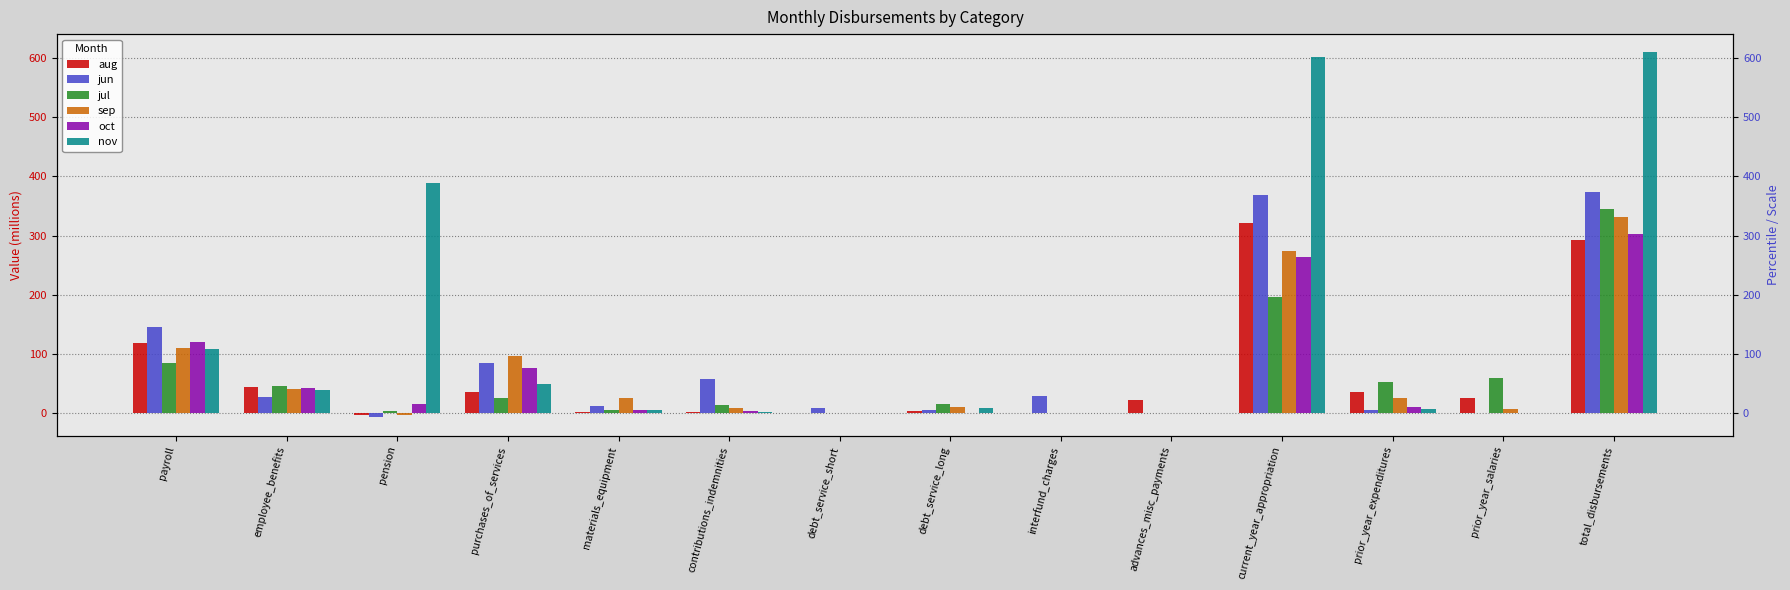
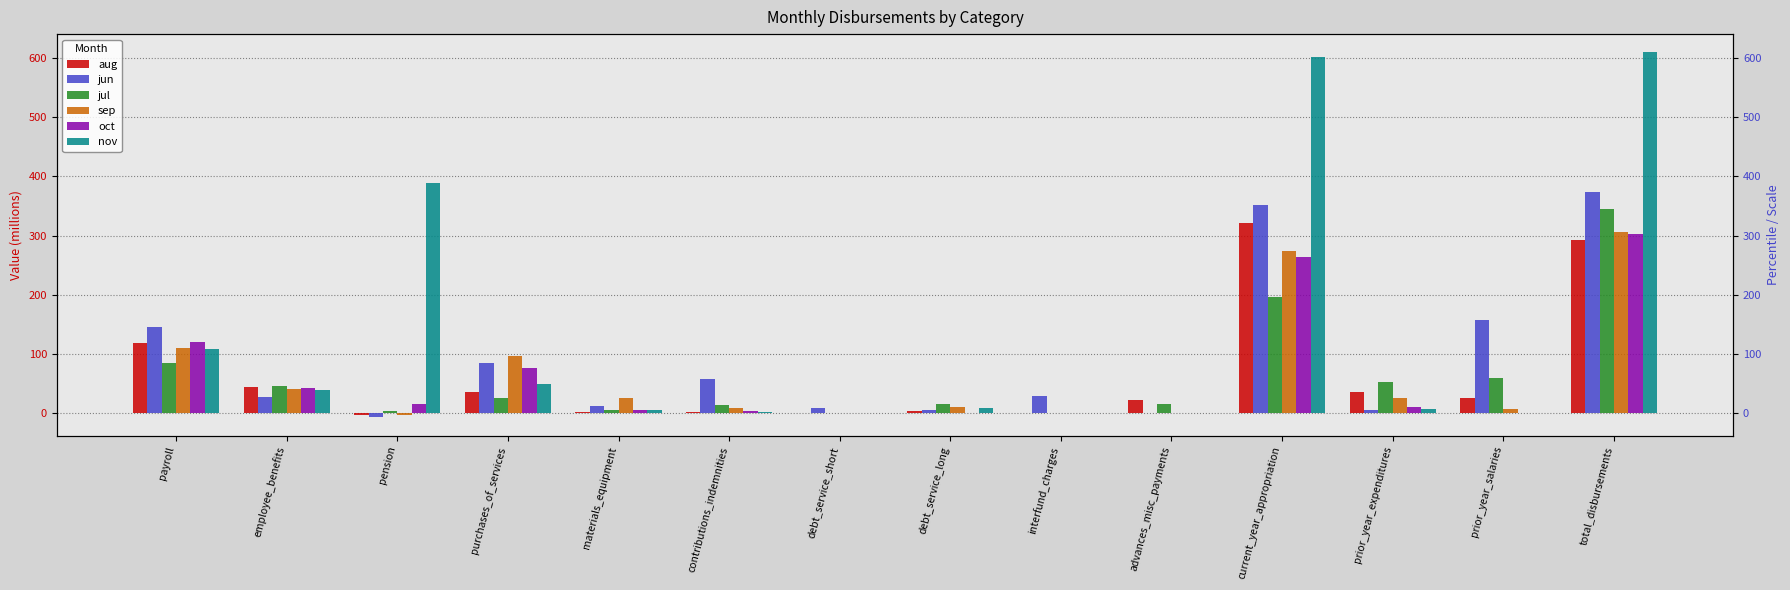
  {
    "aug": {
      "payroll": 120,
      "employee_benefits": 40,
      "purchases_of_services": 40,
      "debt_service_short": 0,
      "debt_service_long": 0,
      "advances_misc_payments": 20,
      "current_year_appropriation": 320,
      "prior_year_expenditures": 40,
      "prior_year_salaries": 30,
      "total_disbursements": 290
    },
    "jun": {
      "payroll": 150,
      "employee_benefits": 30,
      "pension": -10,
      "purchases_of_services": 80,
      "materials_equipment": 10,
      "contributions_indemnities": 60,
      "debt_service_short": 10,
      "debt_service_long": 10,
      "interfund_charges": 30,
      "advances_misc_payments": 0,
-     "current_year_appropriation": 370,
+     "current_year_appropriation": 350,
      "prior_year_expenditures": 10,
-     "prior_year_salaries": 0,
+     "prior_year_salaries": 160,
      "total_disbursements": 370
    },
    "jul": {
      "payroll": 80,
      "employee_benefits": 50,
      "purchases_of_services": 30,
      "materials_equipment": 10,
      "contributions_indemnities": 10,
      "debt_service_short": 0,
      "debt_service_long": 20,
      "interfund_charges": 0,
-     "advances_misc_payments": 0,
+     "advances_misc_payments": 20,
      "current_year_appropriation": 200,
      "prior_year_expenditures": 50,
      "prior_year_salaries": 60,
      "total_disbursements": 350
    },
    "sep": {
      "payroll": 110,
      "employee_benefits": 40,
      "purchases_of_services": 100,
      "materials_equipment": 30,
      "contributions_indemnities": 10,
      "debt_service_short": 0,
      "debt_service_long": 10,
      "interfund_charges": 0,
      "advances_misc_payments": 0,
      "current_year_appropriation": 270,
      "prior_year_expenditures": 30,
      "prior_year_salaries": 10,
-     "total_disbursements": 330
+     "total_disbursements": 310
    },
    "oct": {
      "payroll": 120,
      "employee_benefits": 40,
      "pension": 20,
      "purchases_of_services": 80,
      "materials_equipment": 10,
      "contributions_indemnities": 0,
      "debt_service_short": 0,
      "interfund_charges": 0,
      "advances_misc_payments": 0,
      "current_year_appropriation": 260,
      "prior_year_expenditures": 10,
      "prior_year_salaries": 0,
      "total_disbursements": 300
    },
    "nov": {
      "payroll": 110,
      "employee_benefits": 40,
      "pension": 390,
      "purchases_of_services": 50,
      "materials_equipment": 0,
      "debt_service_short": 0,
      "debt_service_long": 10,
      "interfund_charges": 0,
      "advances_misc_payments": 0,
      "current_year_appropriation": 600,
      "prior_year_expenditures": 10,
      "prior_year_salaries": 0,
      "total_disbursements": 610
    }
  }
